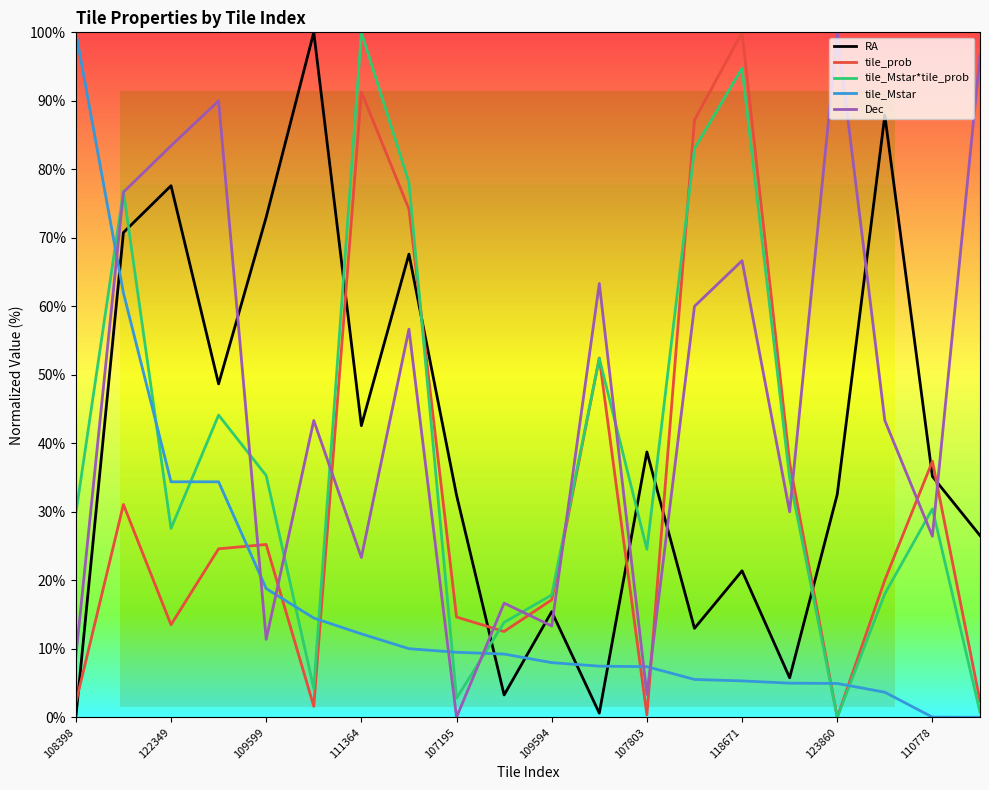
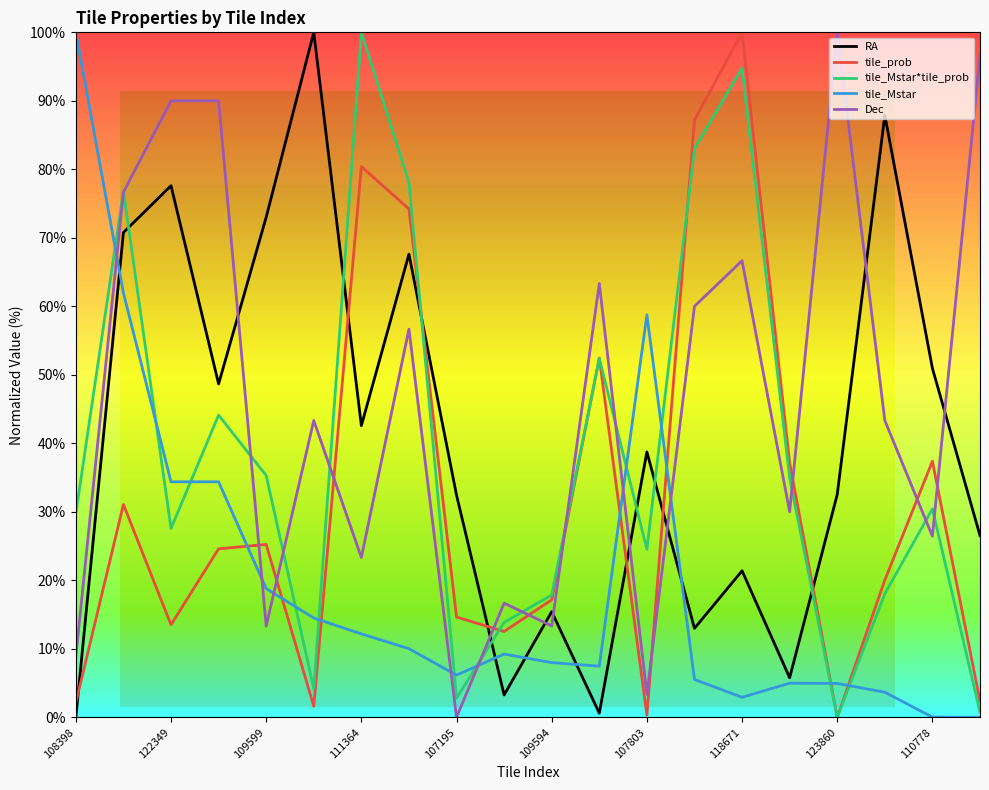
  {
    "RA": {
      "108398": "0%",
      "122349": "78%",
      "109599": "73%",
      "111364": "43%",
      "107195": "32%",
      "109594": "15%",
      "107803": "39%",
      "118671": "21%",
      "123860": "33%",
-     "110778": "35%"
+     "110778": "51%"
    },
    "tile_prob": {
      "108398": "2%",
      "122349": "14%",
      "109599": "25%",
-     "111364": "91%",
+     "111364": "80%",
      "107195": "15%",
      "109594": "17%",
      "107803": "0%",
      "118671": "100%",
      "110778": "37%"
    },
    "tile_Mstar*tile_prob": {
      "108398": "30%",
      "122349": "28%",
      "109599": "35%",
      "111364": "100%",
      "107195": "3%",
      "109594": "18%",
      "107803": "25%",
      "118671": "95%",
      "110778": "30%"
    },
    "tile_Mstar": {
      "108398": "100%",
      "122349": "34%",
      "109599": "19%",
      "111364": "12%",
-     "107195": "9%",
+     "107195": "6%",
      "109594": "8%",
-     "107803": "7%",
-     "118671": "5%",
+     "107803": "59%",
+     "118671": "3%",
      "123860": "5%",
      "110778": "0%"
    },
    "Dec": {
      "108398": "9%",
-     "122349": "83%",
-     "109599": "11%",
+     "122349": "90%",
+     "109599": "13%",
      "111364": "23%",
      "107195": "0%",
      "109594": "13%",
      "107803": "3%",
      "118671": "67%",
      "123860": "100%",
      "110778": "26%"
    }
  }
